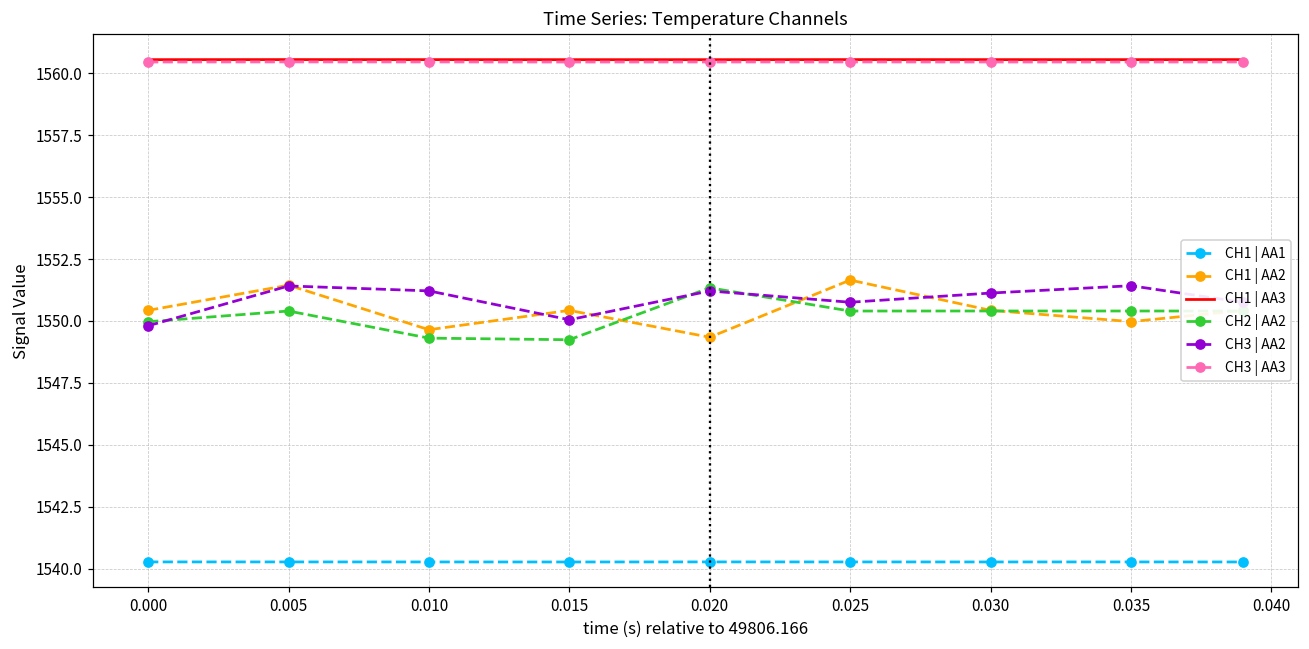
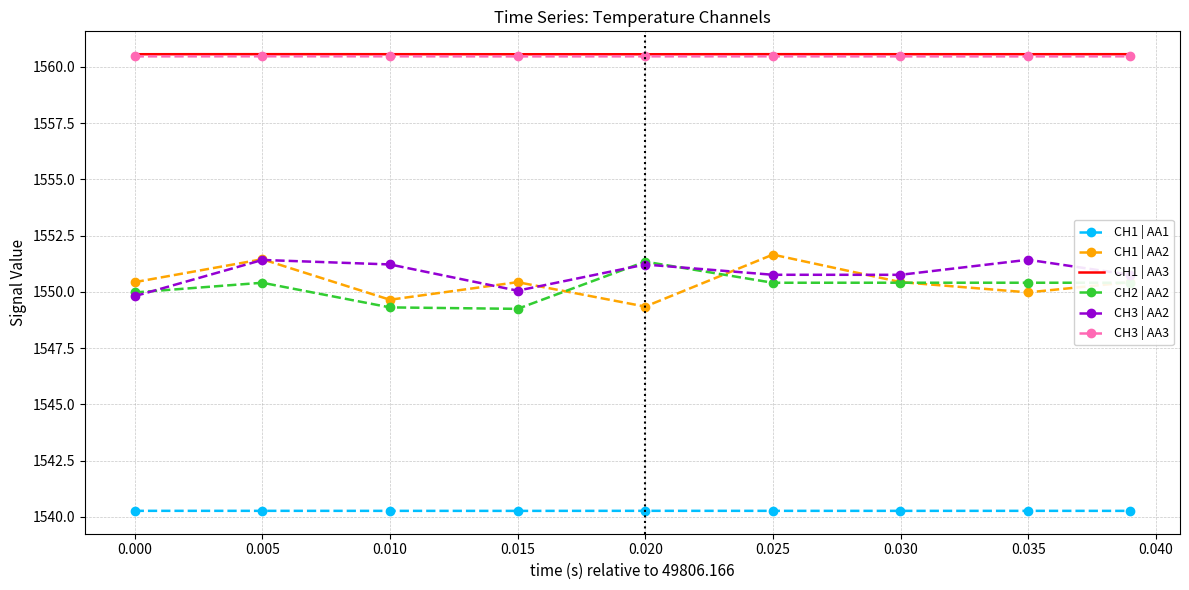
  {
    "CH1 | AA1": {
      "0.000": 1540.3,
      "0.005": 1540.3,
      "0.010": 1540.3,
      "0.015": 1540.3,
      "0.020": 1540.3,
      "0.025": 1540.3,
      "0.030": 1540.3,
      "0.035": 1540.3
    },
    "CH1 | AA2": {
      "0.000": 1550.4,
      "0.010": 1549.6,
      "0.015": 1550.4,
      "0.020": 1549.3,
      "0.025": 1551.7,
      "0.035": 1550.0
    },
    "CH2 | AA2": {
      "0.000": 1550.0,
      "0.005": 1550.4,
      "0.010": 1549.3,
      "0.015": 1549.2,
      "0.020": 1551.3,
      "0.025": 1550.4,
      "0.035": 1550.4
    },
    "CH3 | AA2": {
      "0.000": 1549.8,
      "0.010": 1551.2,
      "0.015": 1550.0,
      "0.020": 1551.2,
      "0.025": 1550.8,
-     "0.030": 1551.1,
+     "0.030": 1550.8,
      "0.035": 1551.4
    }
  }
